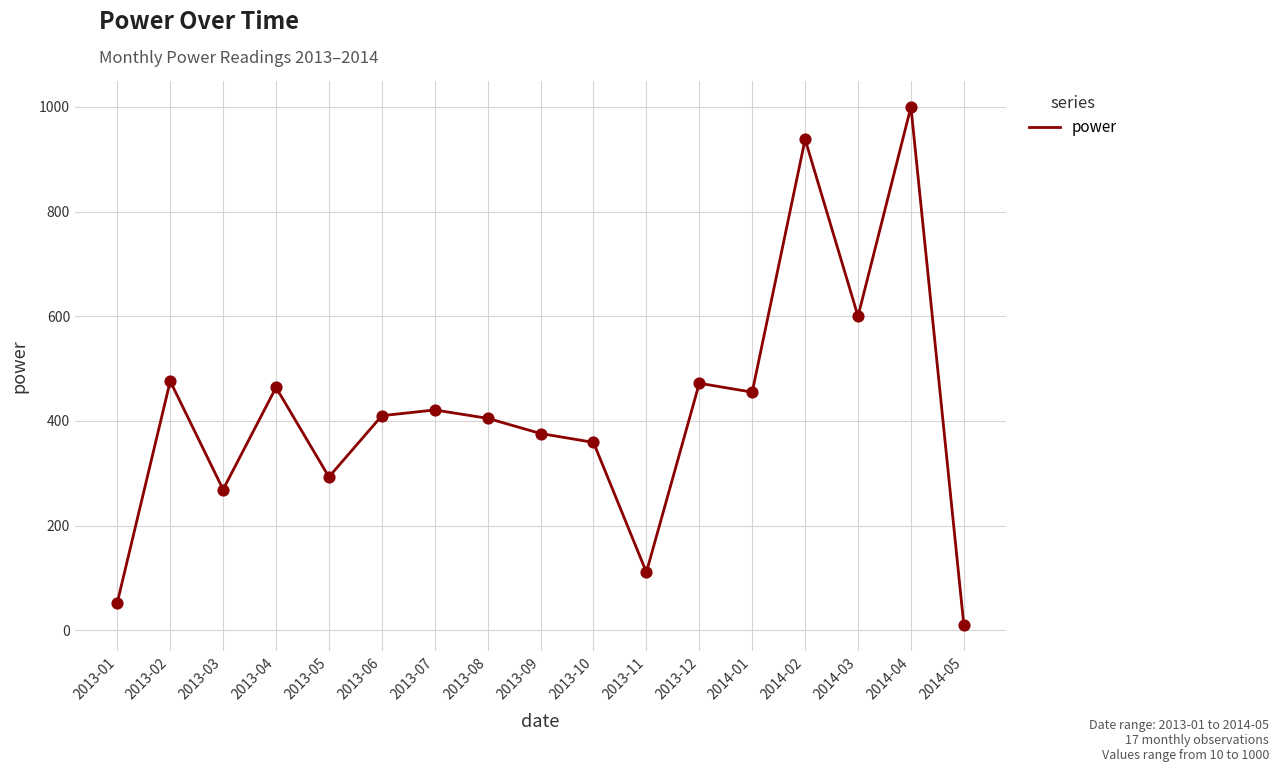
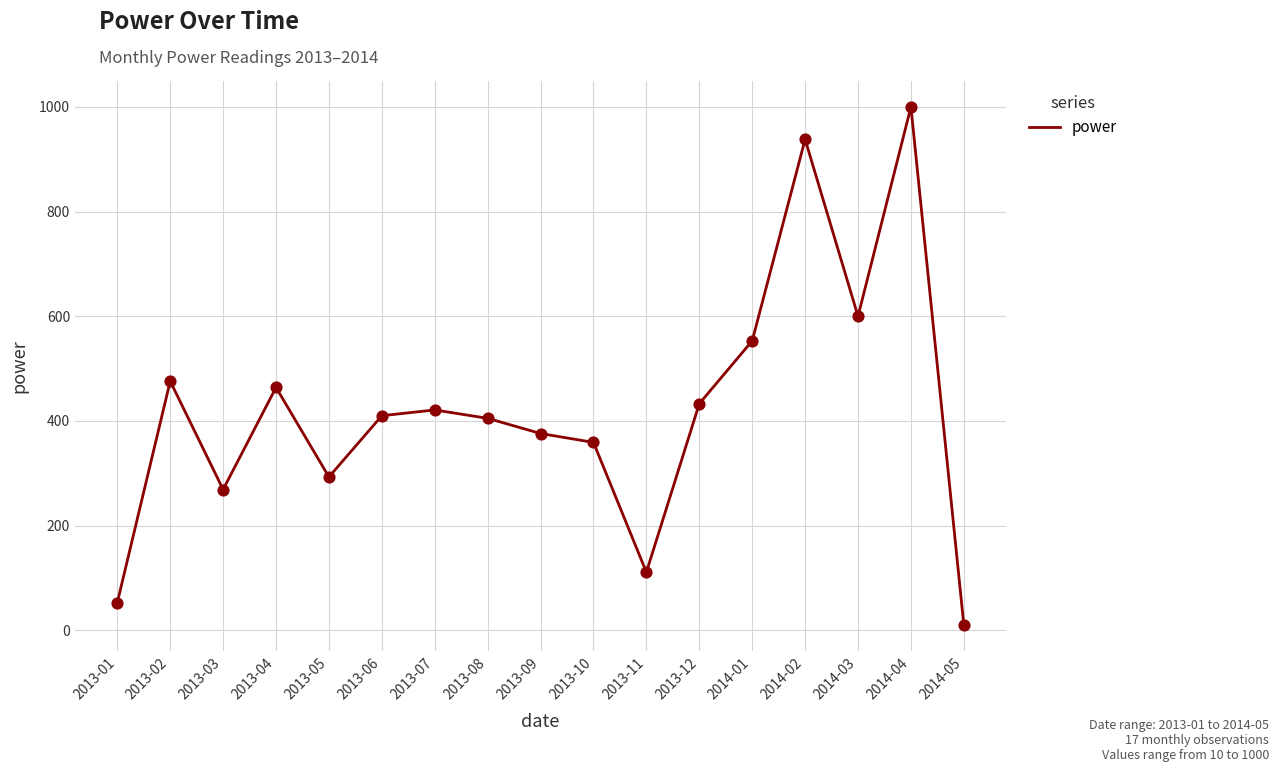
  {
    "2013-01": 50,
    "2013-02": 480,
    "2013-03": 270,
    "2013-04": 460,
    "2013-05": 290,
    "2013-06": 410,
    "2013-07": 420,
    "2013-08": 410,
    "2013-09": 380,
    "2013-10": 360,
    "2013-11": 110,
-   "2013-12": 470,
-   "2014-01": 460,
+   "2013-12": 430,
+   "2014-01": 550,
    "2014-02": 940,
    "2014-03": 600,
    "2014-04": 1000,
    "2014-05": 10
  }
